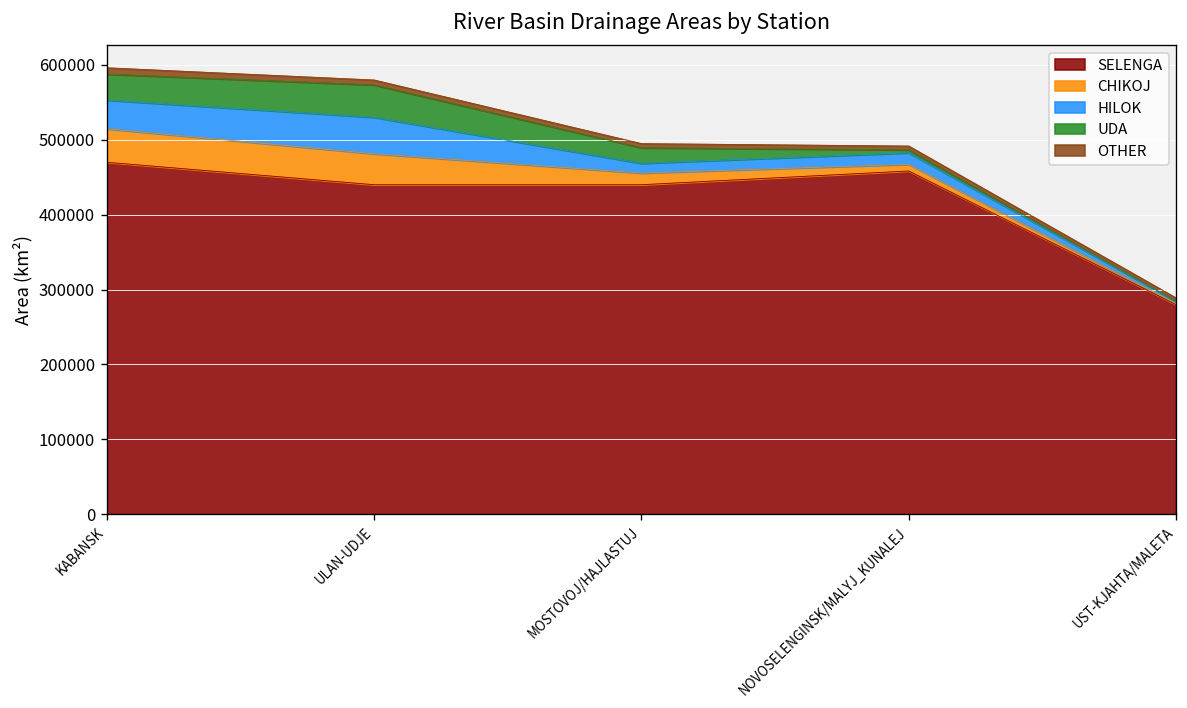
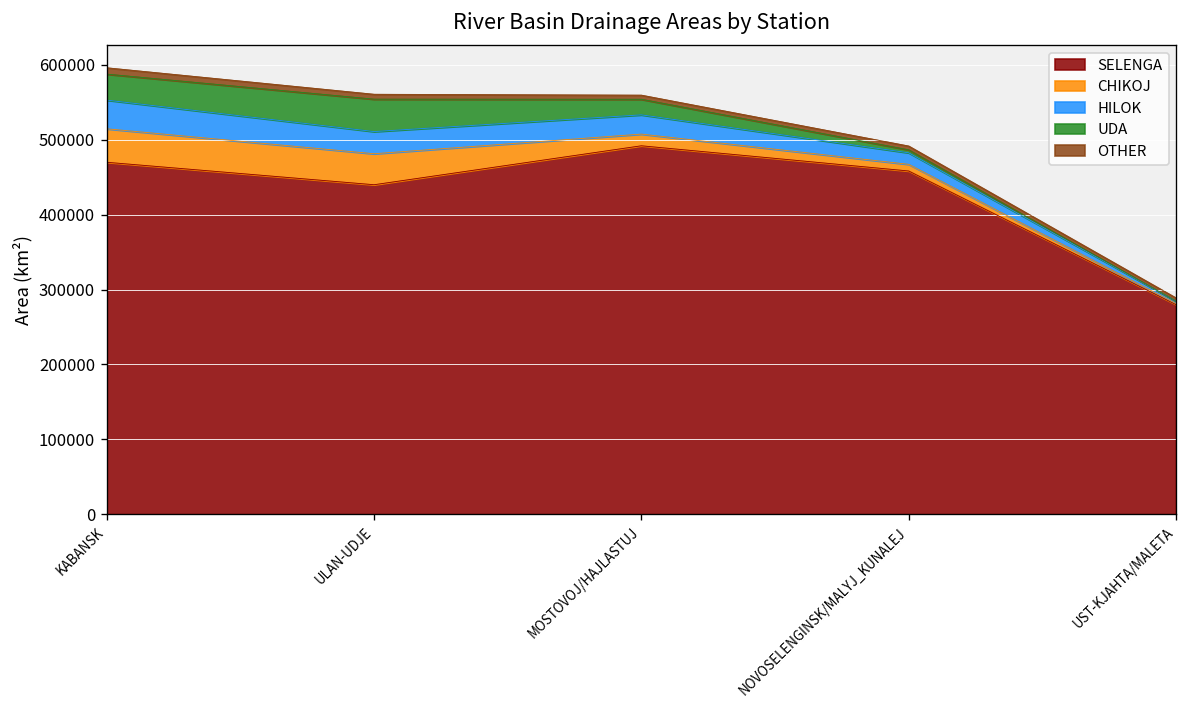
  {
    "SELENGA": {
      "KABANSK": 470000,
      "ULAN-UDJE": 440000,
-     "MOSTOVOJ/HAJLASTUJ": 440000,
+     "MOSTOVOJ/HAJLASTUJ": 490000,
      "NOVOSELENGINSK/MALYJ_KUNALEJ": 460000
    },
    "CHIKOJ": {
      "KABANSK": 40000,
      "ULAN-UDJE": 40000,
      "MOSTOVOJ/HAJLASTUJ": 20000,
      "NOVOSELENGINSK/MALYJ_KUNALEJ": 10000
    },
    "HILOK": {
      "KABANSK": 40000,
-     "ULAN-UDJE": 50000,
-     "MOSTOVOJ/HAJLASTUJ": 10000
+     "ULAN-UDJE": 30000,
+     "MOSTOVOJ/HAJLASTUJ": 30000
    },
    "UDA": {
      "KABANSK": 30000,
      "ULAN-UDJE": 40000,
      "MOSTOVOJ/HAJLASTUJ": 20000
    },
    "OTHER": {
      "KABANSK": 10000,
      "ULAN-UDJE": 10000,
      "MOSTOVOJ/HAJLASTUJ": 10000,
      "NOVOSELENGINSK/MALYJ_KUNALEJ": 10000,
      "UST-KJAHTA/MALETA": 0
    }
  }
